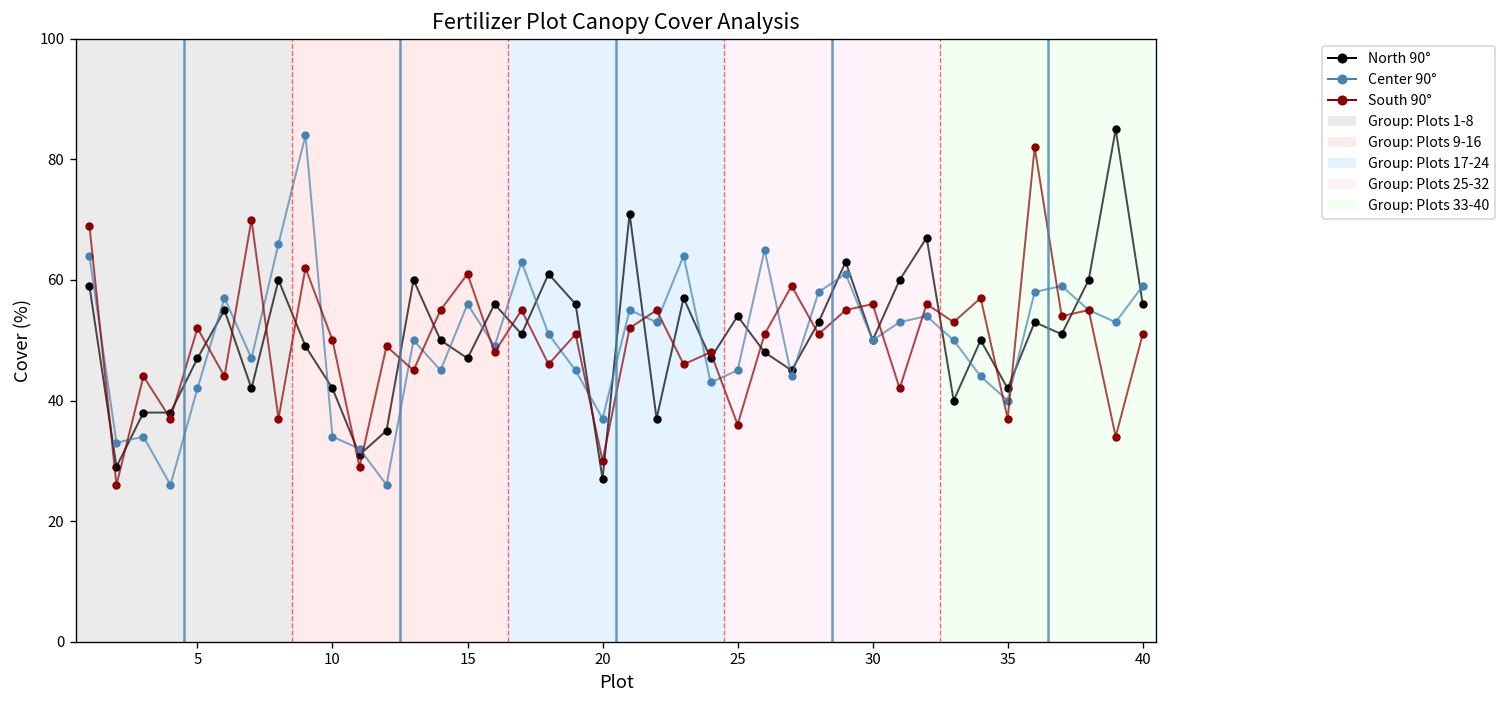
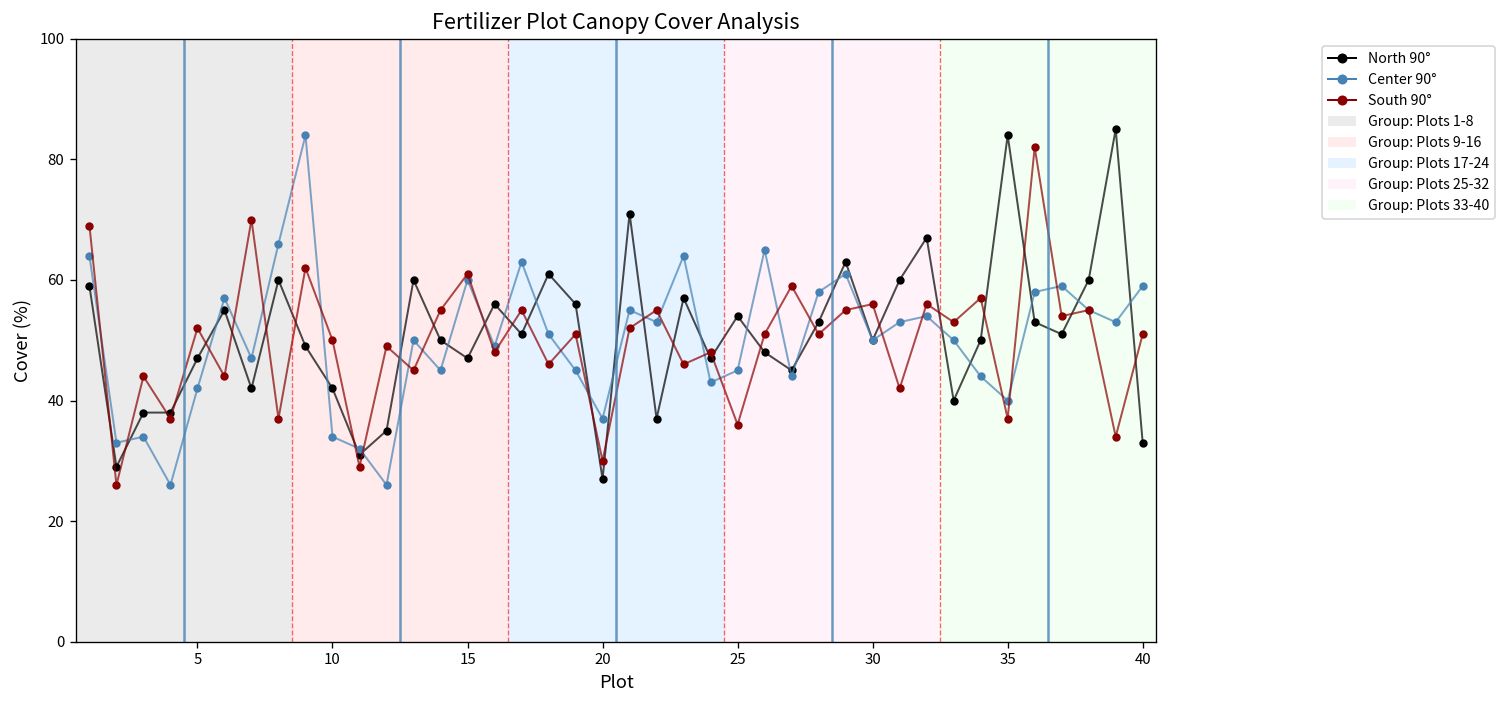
  {
    "North 90°": {
      "5": 47,
      "10": 42,
      "15": 47,
      "20": 27,
      "25": 54,
-     "35": 42,
-     "40": 56
+     "35": 84,
+     "40": 33
    },
    "Center 90°": {
      "5": 42,
      "10": 34,
-     "15": 56,
+     "15": 60,
      "20": 37,
      "25": 45,
      "35": 40,
      "40": 59
    },
    "South 90°": {
      "5": 52,
      "10": 50,
      "15": 61,
      "20": 30,
      "25": 36,
      "30": 56,
      "35": 37,
      "40": 51
    }
  }
